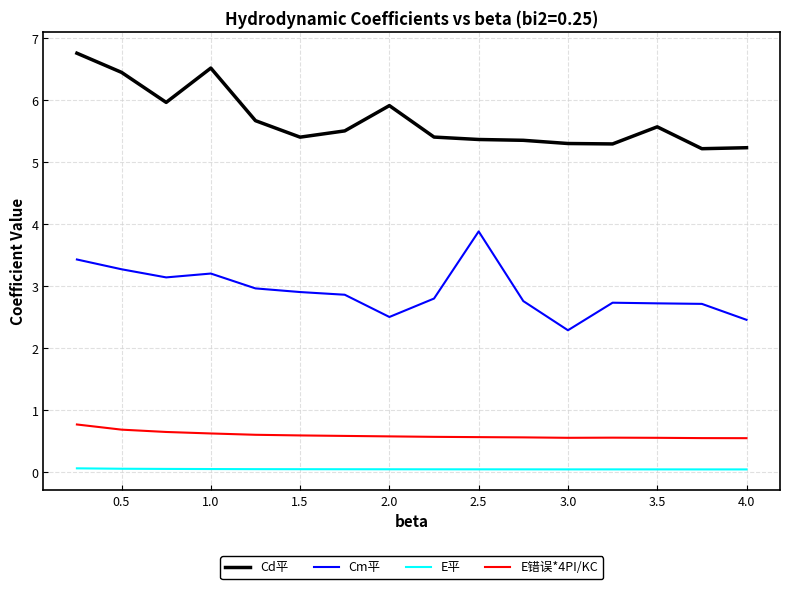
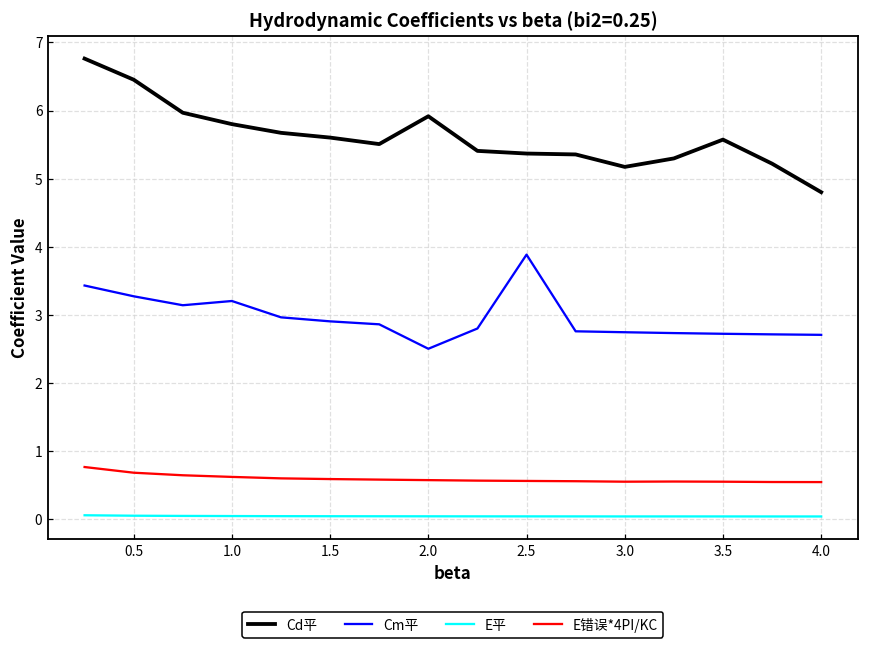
  {
    "Cd平": {
      "0.5": 6.5,
-     "1.0": 6.5,
-     "1.5": 5.4,
+     "1.0": 5.8,
+     "1.5": 5.6,
      "2.0": 5.9,
      "2.5": 5.4,
-     "3.0": 5.3,
+     "3.0": 5.2,
      "3.5": 5.6,
-     "4.0": 5.2
+     "4.0": 4.8
    },
    "Cm平": {
      "0.5": 3.3,
      "1.0": 3.2,
      "1.5": 2.9,
      "2.0": 2.5,
      "2.5": 3.9,
-     "3.0": 2.3,
+     "3.0": 2.7,
      "3.5": 2.7,
-     "4.0": 2.5
+     "4.0": 2.7
    },
    "E平": {
      "0.5": 0.1,
      "1.0": 0.0,
      "1.5": 0.0,
      "2.0": 0.0,
      "2.5": 0.0,
      "3.0": 0.0,
      "3.5": 0.0,
      "4.0": 0.0
    },
    "E错误*4PI/KC": {
      "0.5": 0.7,
      "1.0": 0.6,
      "1.5": 0.6,
      "2.0": 0.6,
      "2.5": 0.6,
      "3.0": 0.6,
      "3.5": 0.6,
      "4.0": 0.5
    }
  }
